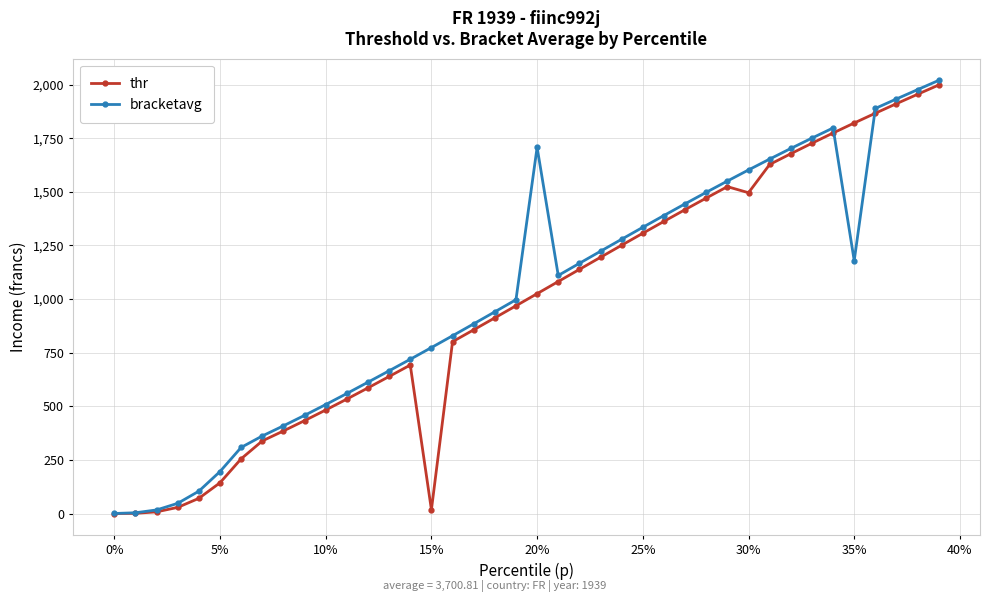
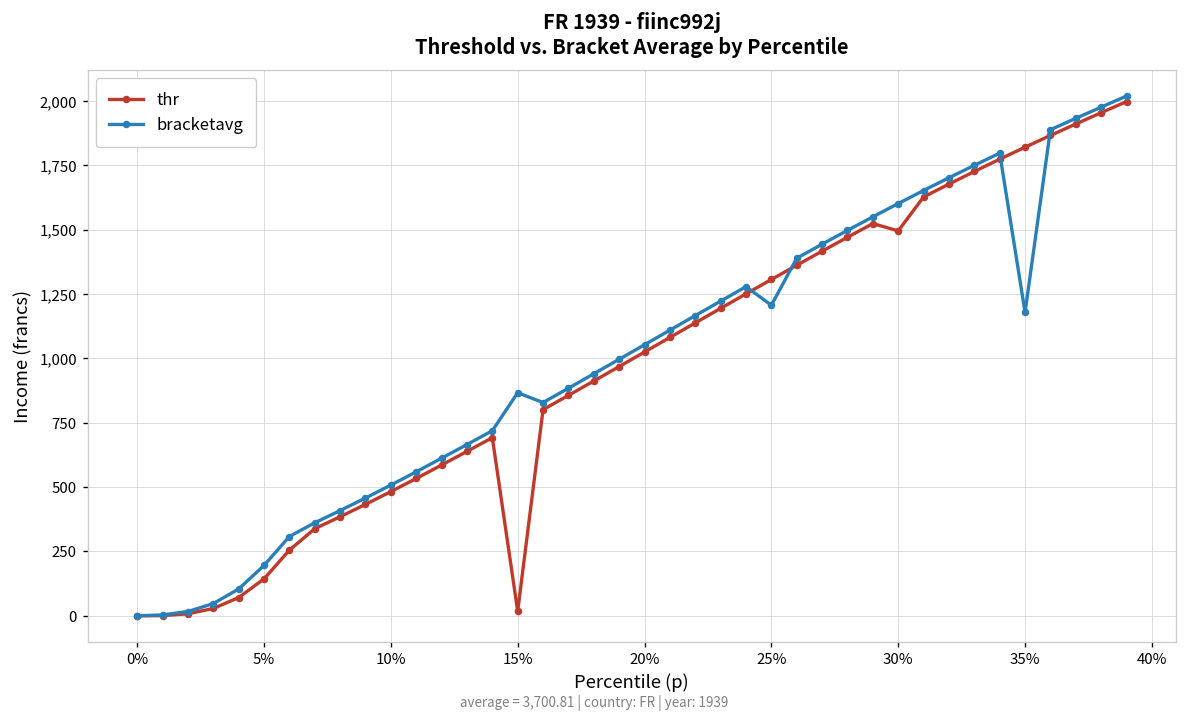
  {
    "thr": {
      "5%": "140",
      "10%": "480",
      "15%": "20",
      "20%": "1,030",
      "25%": "1,310",
      "30%": "1,500",
      "35%": "1,820"
    },
    "bracketavg": {
      "5%": "200",
      "10%": "510",
-     "15%": "770",
-     "20%": "1,710",
-     "25%": "1,330",
+     "15%": "870",
+     "20%": "1,050",
+     "25%": "1,210",
      "30%": "1,600",
      "35%": "1,180"
    }
  }
